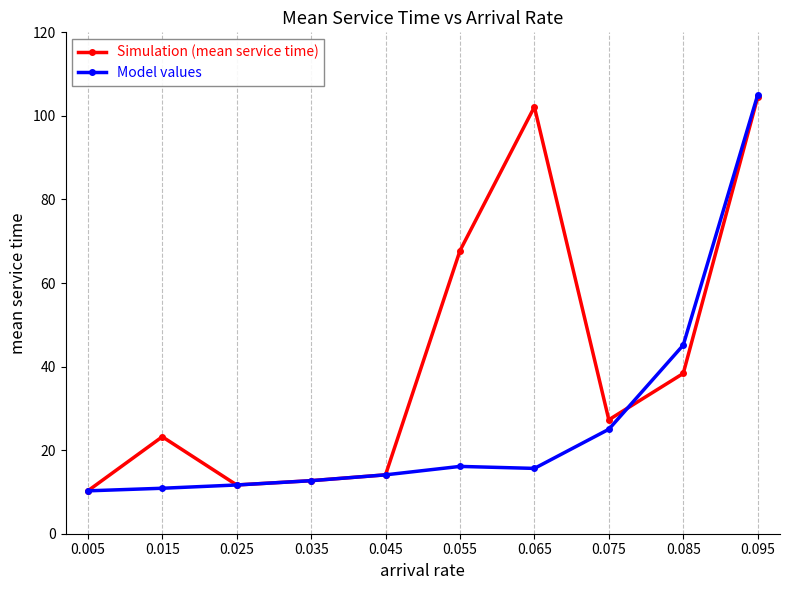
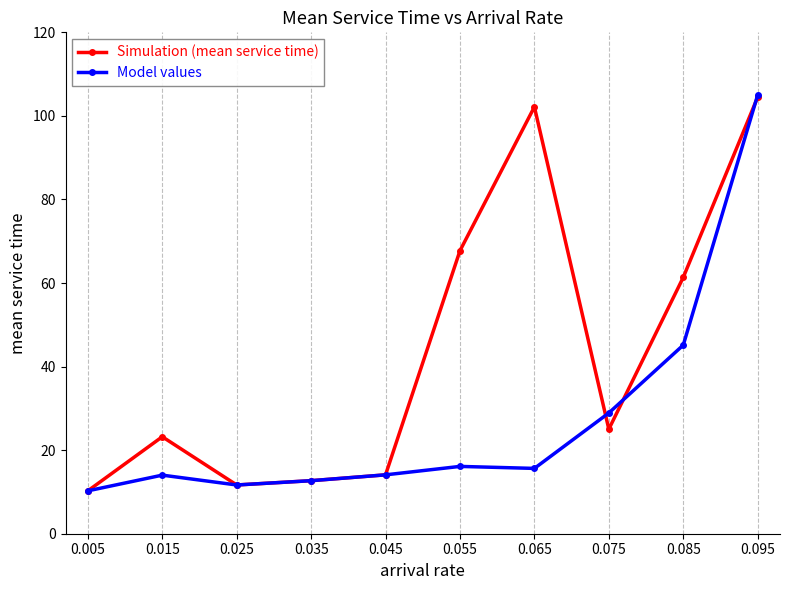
  {
    "Simulation (mean service time)": {
      "0.015": 23,
      "0.055": 68,
      "0.065": 102,
-     "0.075": 27,
-     "0.085": 38
+     "0.075": 25,
+     "0.085": 61
    },
    "Model values": {
-     "0.015": 11,
+     "0.015": 14,
      "0.055": 16,
      "0.065": 16,
-     "0.075": 25,
+     "0.075": 29,
      "0.085": 45
    }
  }
